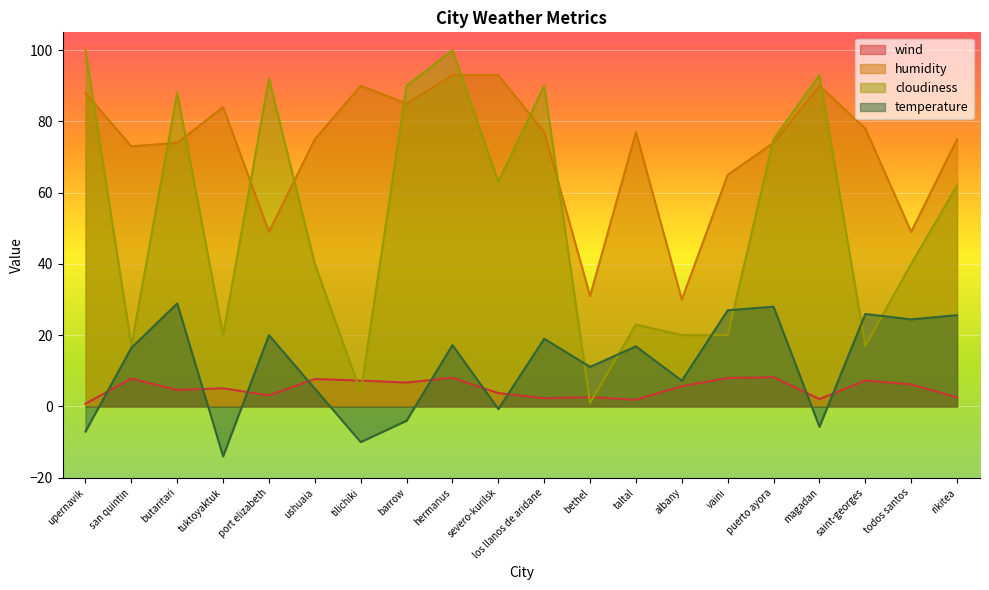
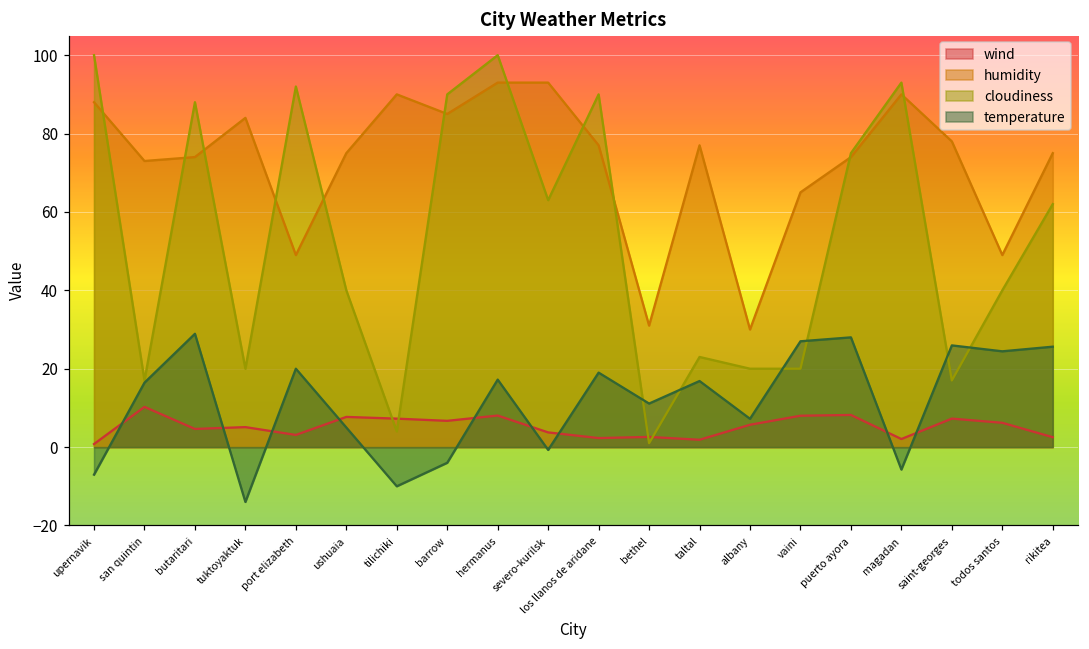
  {
    "wind": {
      "upernavik": 1,
-     "san quintin": 8,
+     "san quintin": 10,
      "butaritari": 5,
      "tuktoyaktuk": 5,
      "port elizabeth": 3,
      "ushuaia": 8,
      "tilichiki": 7,
      "barrow": 7,
      "hermanus": 8,
      "severo-kurilsk": 4,
      "los llanos de aridane": 2,
      "bethel": 3,
      "taltal": 2,
      "albany": 6,
      "vaini": 8,
      "puerto ayora": 8,
      "magadan": 2,
      "saint-georges": 7,
      "todos santos": 6,
      "rikitea": 3
    }
  }
